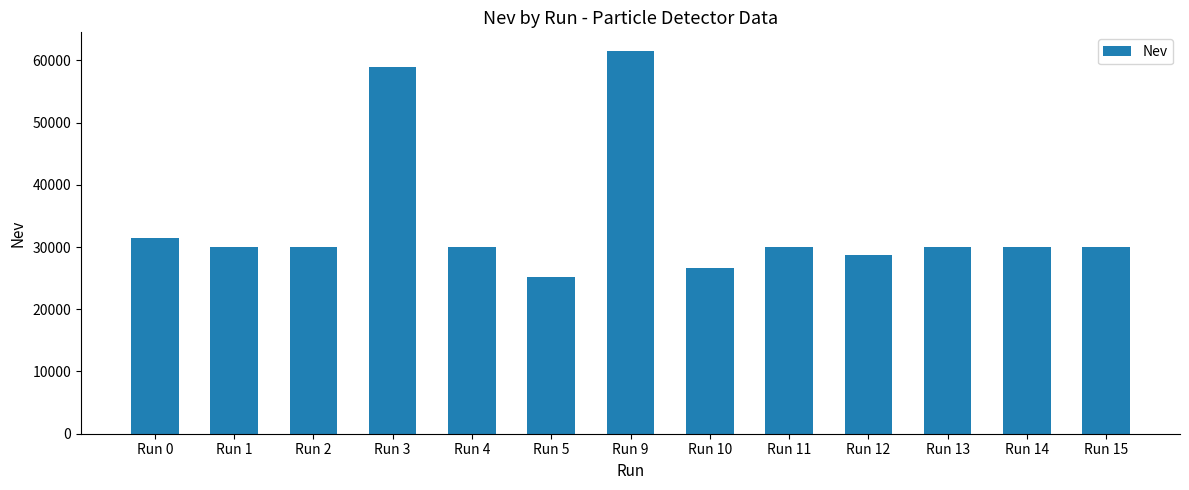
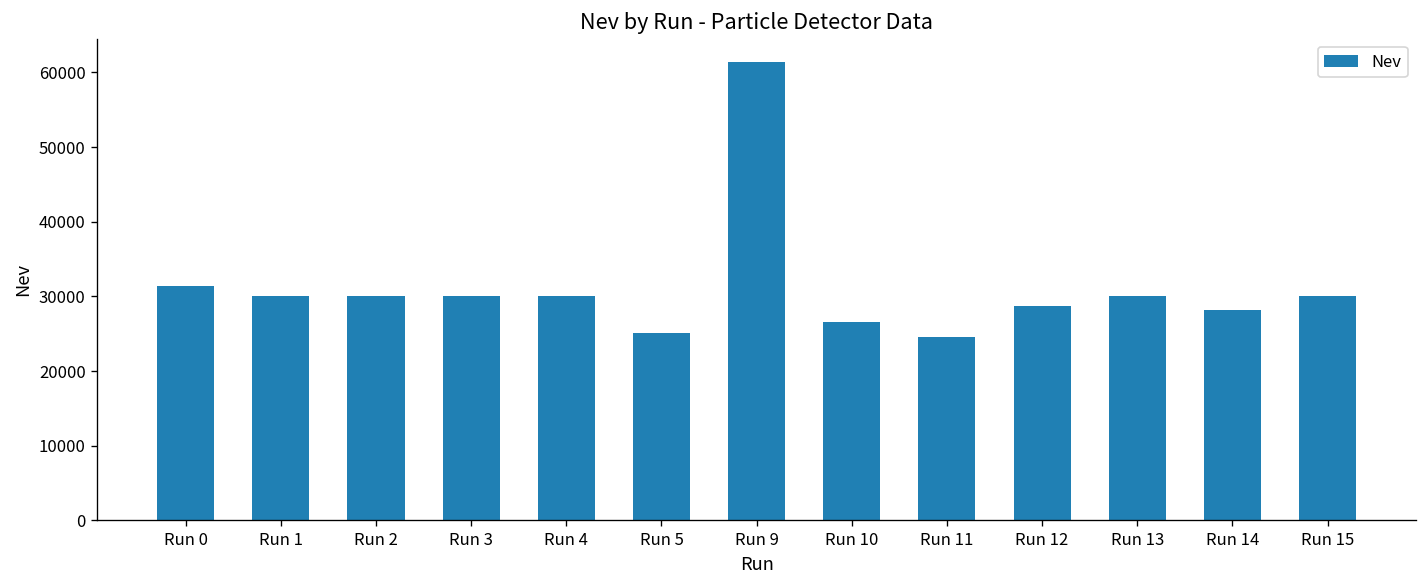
  {
    "Run 0": 31000,
    "Run 1": 30000,
    "Run 2": 30000,
-   "Run 3": 59000,
+   "Run 3": 30000,
    "Run 4": 30000,
    "Run 5": 25000,
    "Run 9": 61000,
    "Run 10": 27000,
-   "Run 11": 30000,
+   "Run 11": 25000,
    "Run 12": 29000,
    "Run 13": 30000,
-   "Run 14": 30000,
+   "Run 14": 28000,
    "Run 15": 30000
  }
